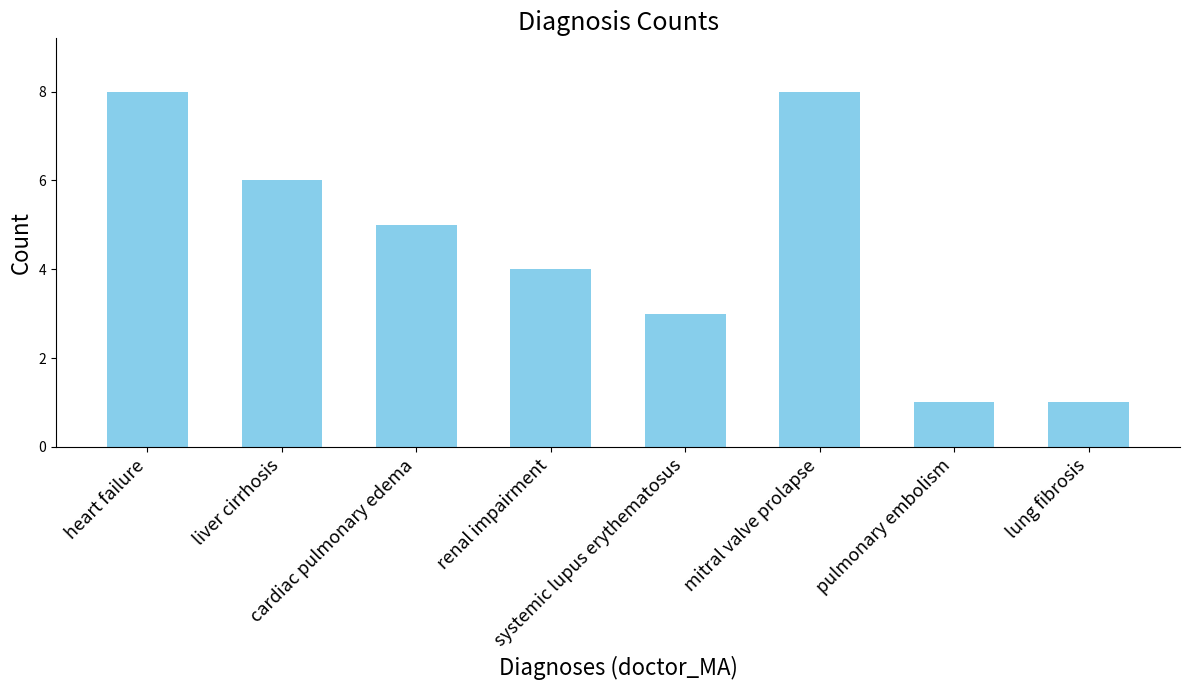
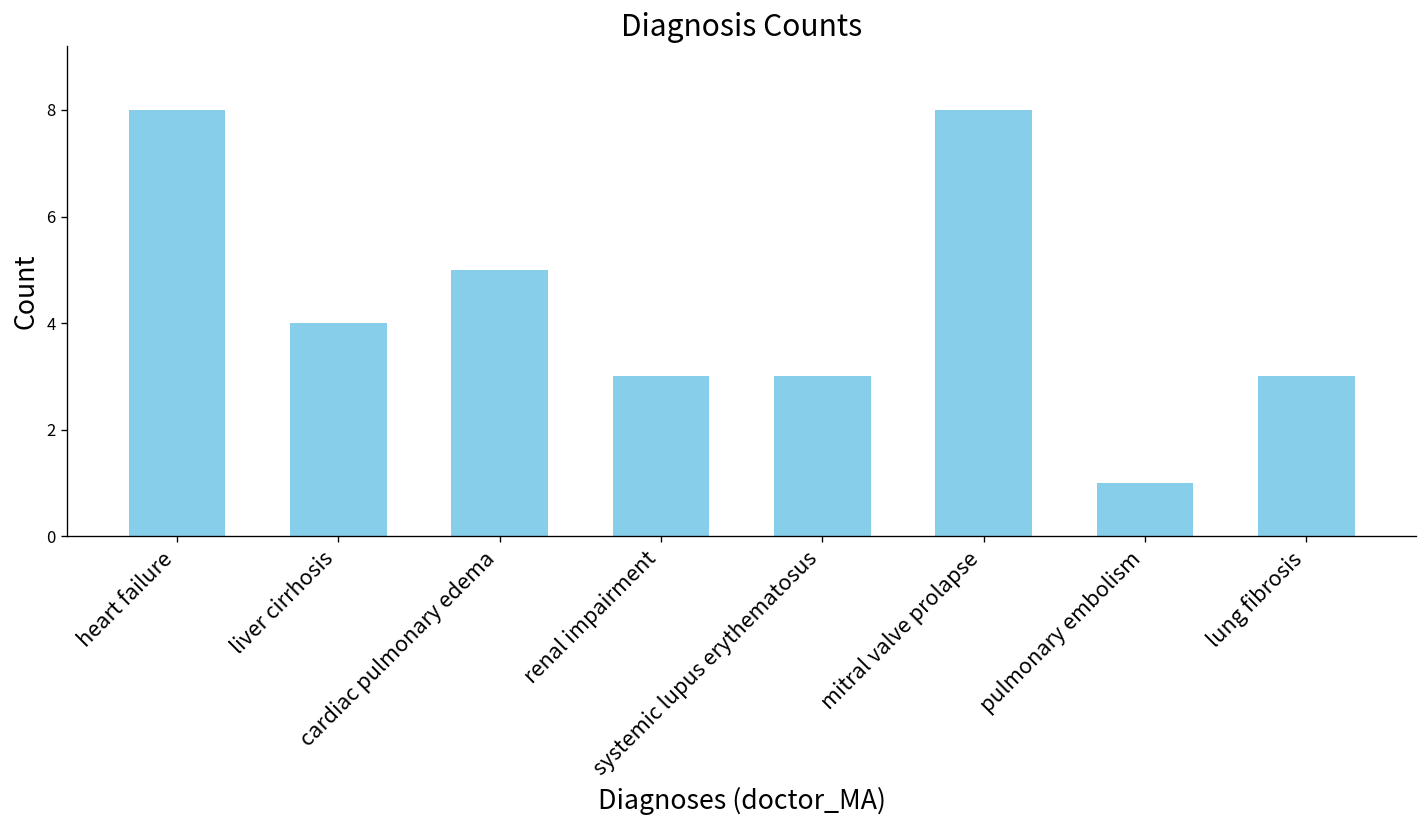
  {
    "heart failure": 8,
-   "liver cirrhosis": 6,
+   "liver cirrhosis": 4,
    "cardiac pulmonary edema": 5,
-   "renal impairment": 4,
+   "renal impairment": 3,
    "systemic lupus erythematosus": 3,
    "mitral valve prolapse": 8,
    "pulmonary embolism": 1,
-   "lung fibrosis": 1
+   "lung fibrosis": 3
  }
